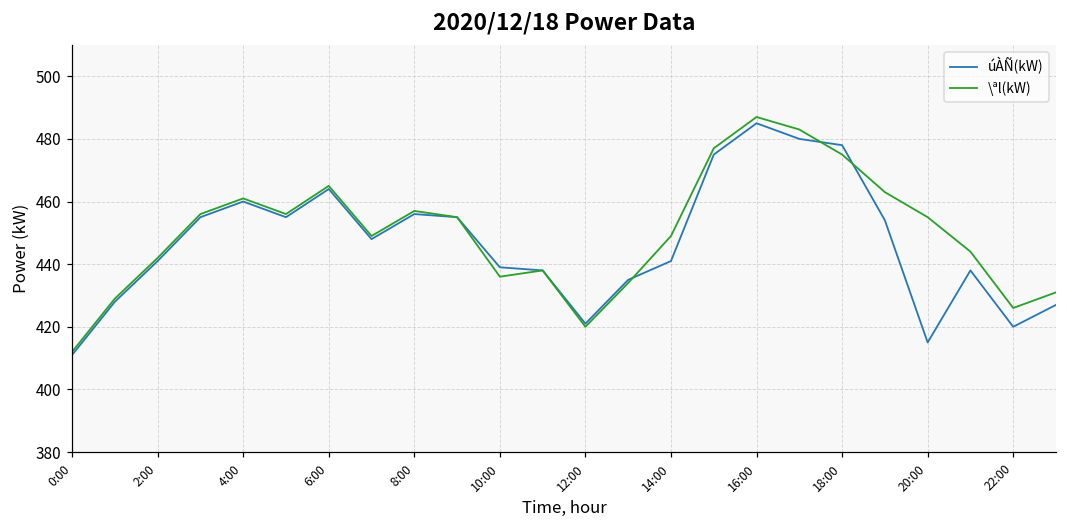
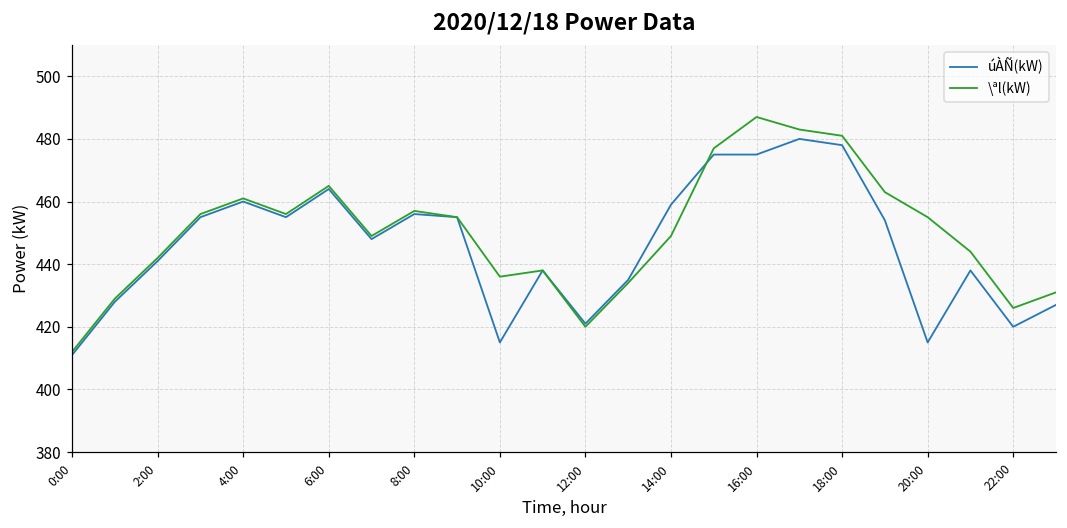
  {
    "úÀÑ(kW)": {
      "0:00": 411,
      "2:00": 441,
      "4:00": 460,
      "6:00": 464,
      "8:00": 456,
-     "10:00": 439,
+     "10:00": 415,
      "12:00": 421,
-     "14:00": 441,
-     "16:00": 485,
+     "14:00": 459,
+     "16:00": 475,
      "18:00": 478,
      "20:00": 415,
      "22:00": 420
    },
    "\\ªl(kW)": {
      "0:00": 412,
      "2:00": 442,
      "4:00": 461,
      "6:00": 465,
      "8:00": 457,
      "10:00": 436,
      "12:00": 420,
      "14:00": 449,
      "16:00": 487,
-     "18:00": 475,
+     "18:00": 481,
      "20:00": 455,
      "22:00": 426
    }
  }
